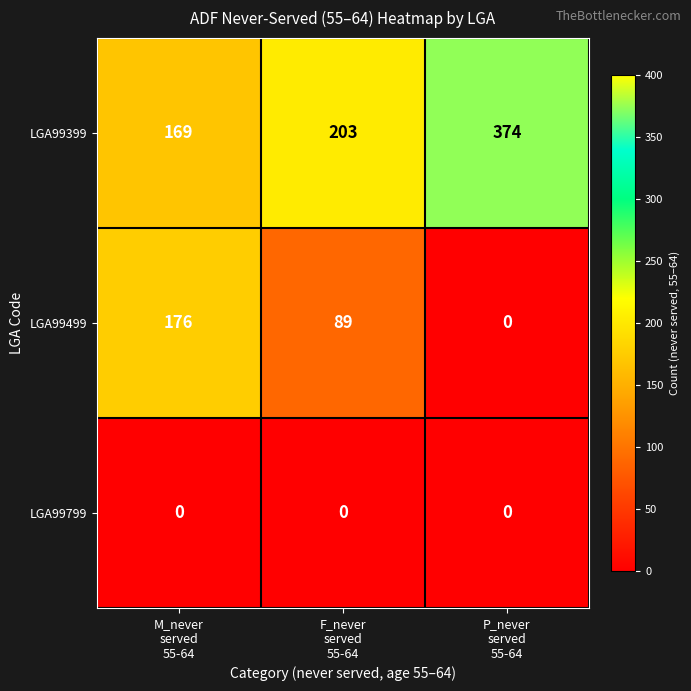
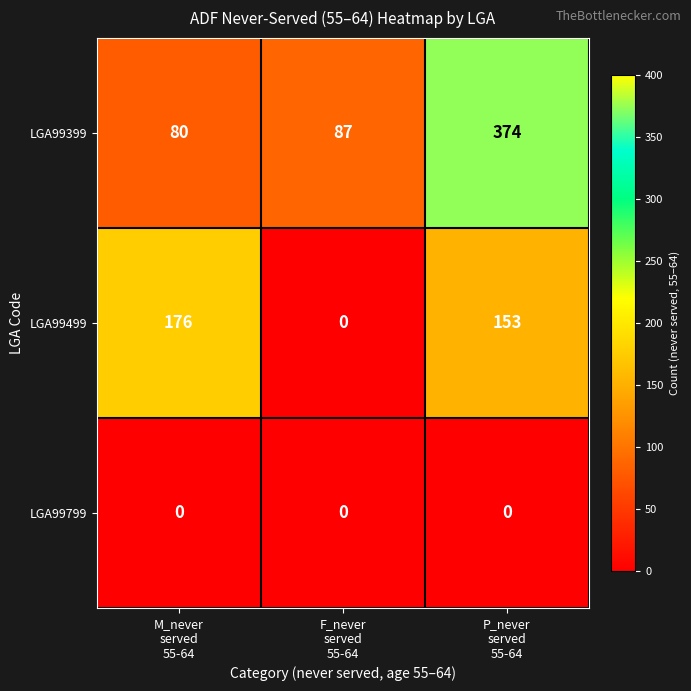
  {
    "LGA99399": {
-     "M_never served 55-64": 169,
-     "F_never served 55-64": 203,
+     "M_never served 55-64": 80,
+     "F_never served 55-64": 87,
      "P_never served 55-64": 374
    },
    "LGA99499": {
      "M_never served 55-64": 176,
-     "F_never served 55-64": 89,
-     "P_never served 55-64": 0
+     "F_never served 55-64": 0,
+     "P_never served 55-64": 153
    },
    "LGA99799": {
      "M_never served 55-64": 0,
      "F_never served 55-64": 0,
      "P_never served 55-64": 0
    }
  }
